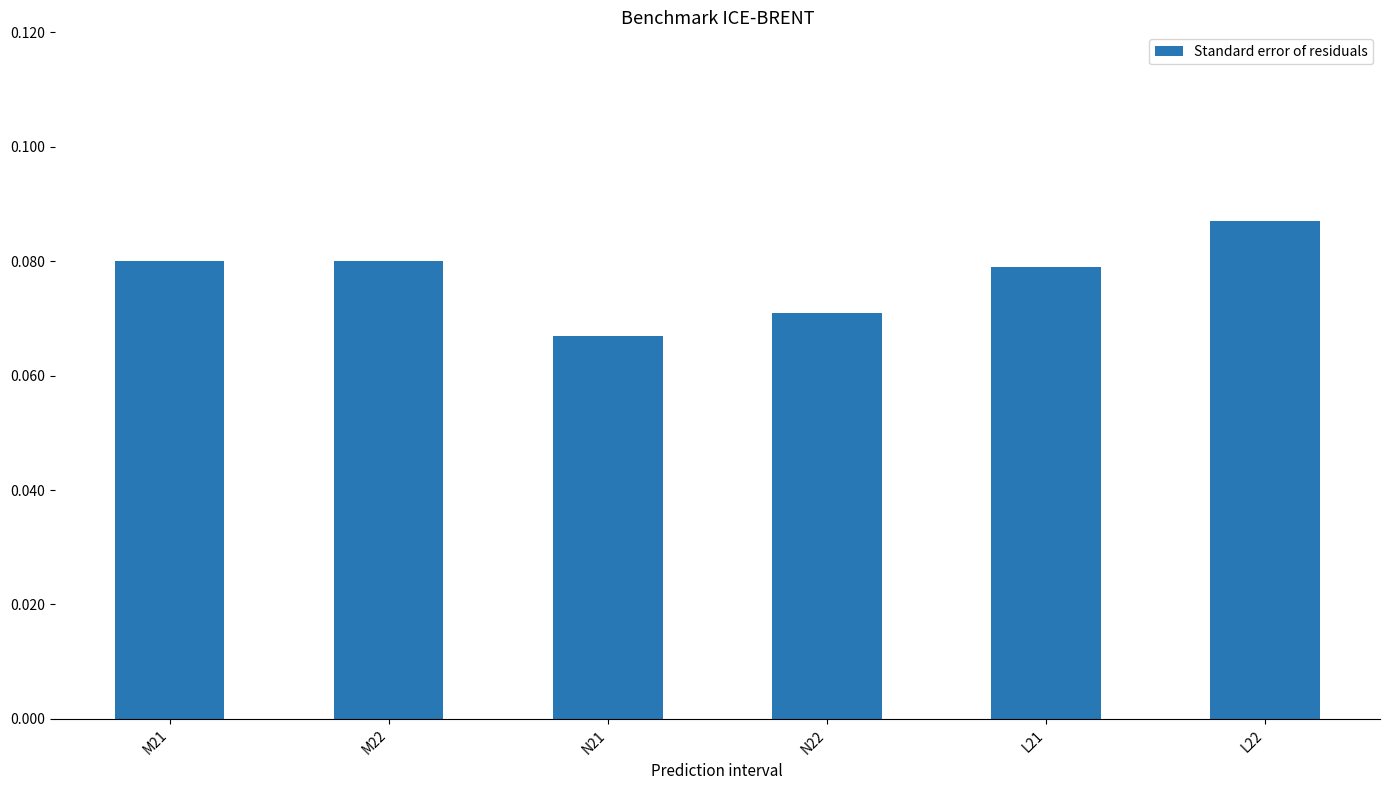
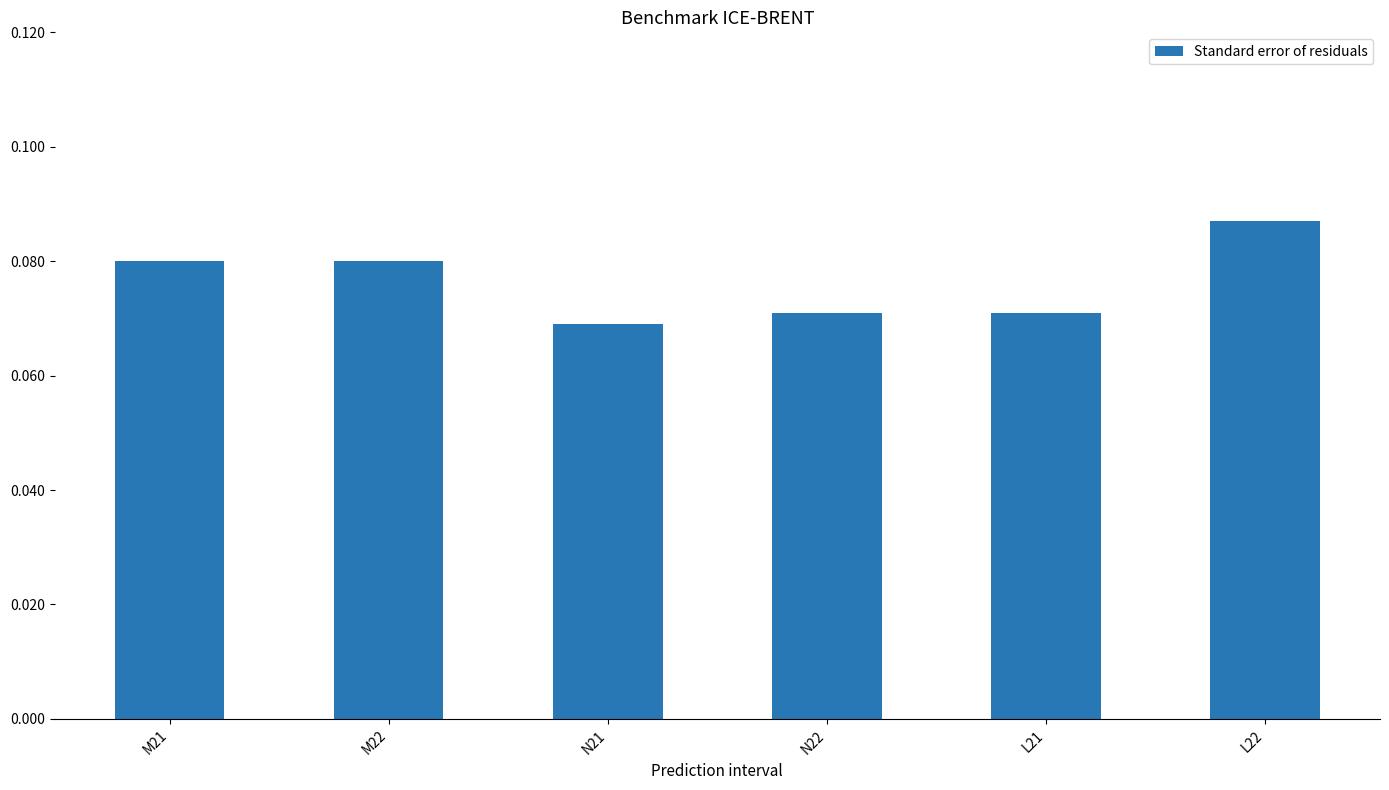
  {
    "M21": 0.080,
    "M22": 0.080,
-   "N21": 0.067,
+   "N21": 0.069,
    "N22": 0.071,
-   "L21": 0.079,
+   "L21": 0.071,
    "L22": 0.087
  }
